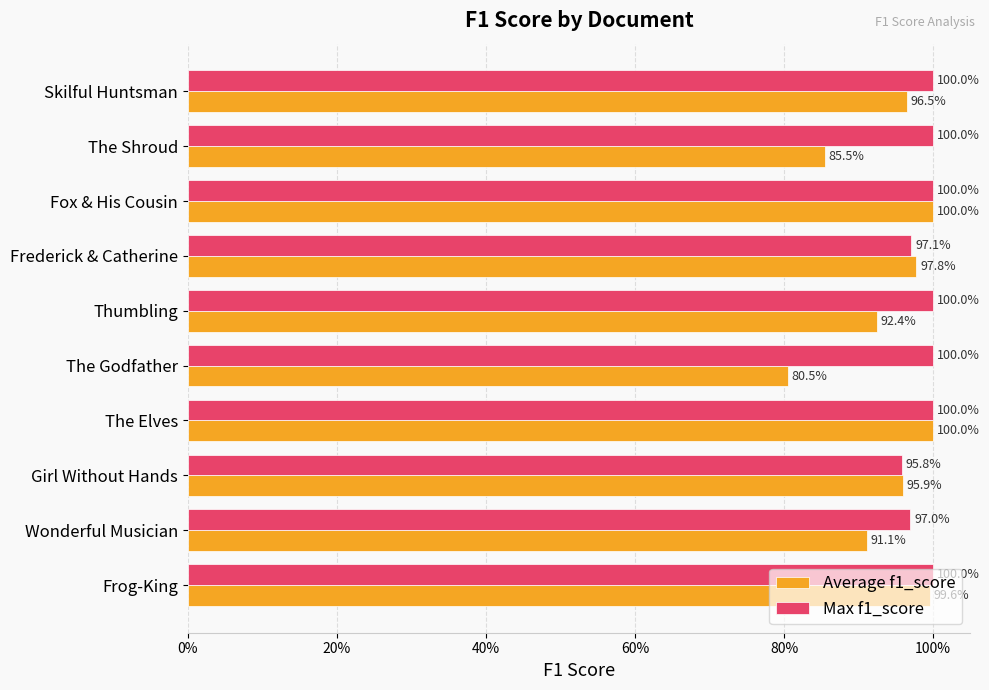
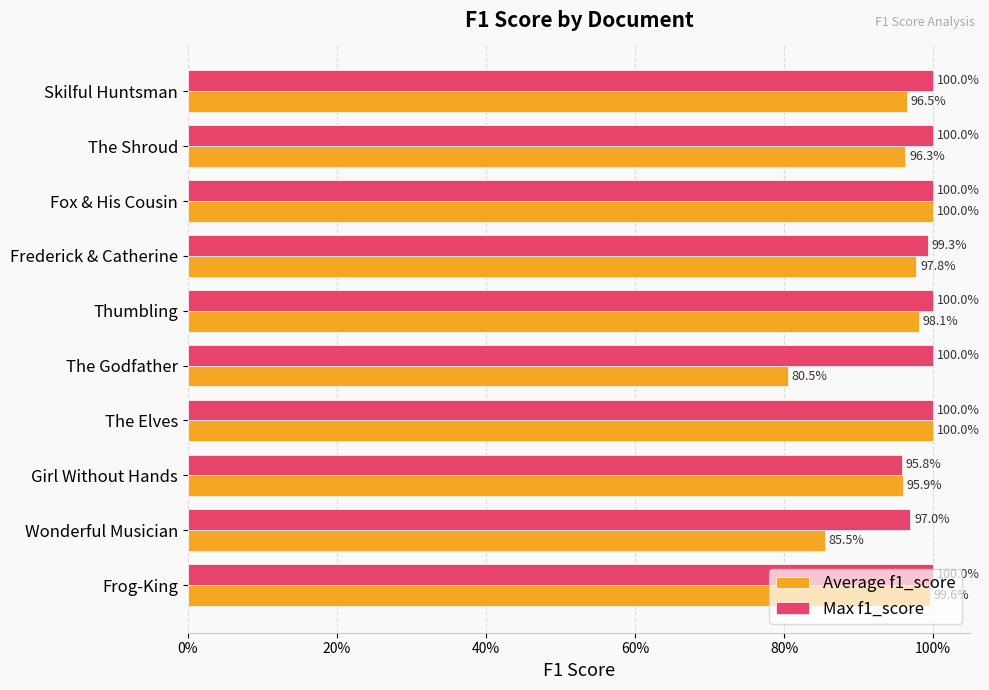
  {
    "Average f1_score": {
      "Skilful Huntsman": "96.5%",
-     "The Shroud": "85.5%",
+     "The Shroud": "96.3%",
      "Fox & His Cousin": "100.0%",
      "Frederick & Catherine": "97.8%",
-     "Thumbling": "92.4%",
+     "Thumbling": "98.1%",
      "The Godfather": "80.5%",
      "The Elves": "100.0%",
      "Girl Without Hands": "95.9%",
-     "Wonderful Musician": "91.1%"
+     "Wonderful Musician": "85.5%"
    },
    "Max f1_score": {
      "Skilful Huntsman": "100.0%",
      "The Shroud": "100.0%",
      "Fox & His Cousin": "100.0%",
-     "Frederick & Catherine": "97.1%",
+     "Frederick & Catherine": "99.3%",
      "Thumbling": "100.0%",
      "The Godfather": "100.0%",
      "The Elves": "100.0%",
      "Girl Without Hands": "95.8%",
      "Wonderful Musician": "97.0%"
    }
  }
